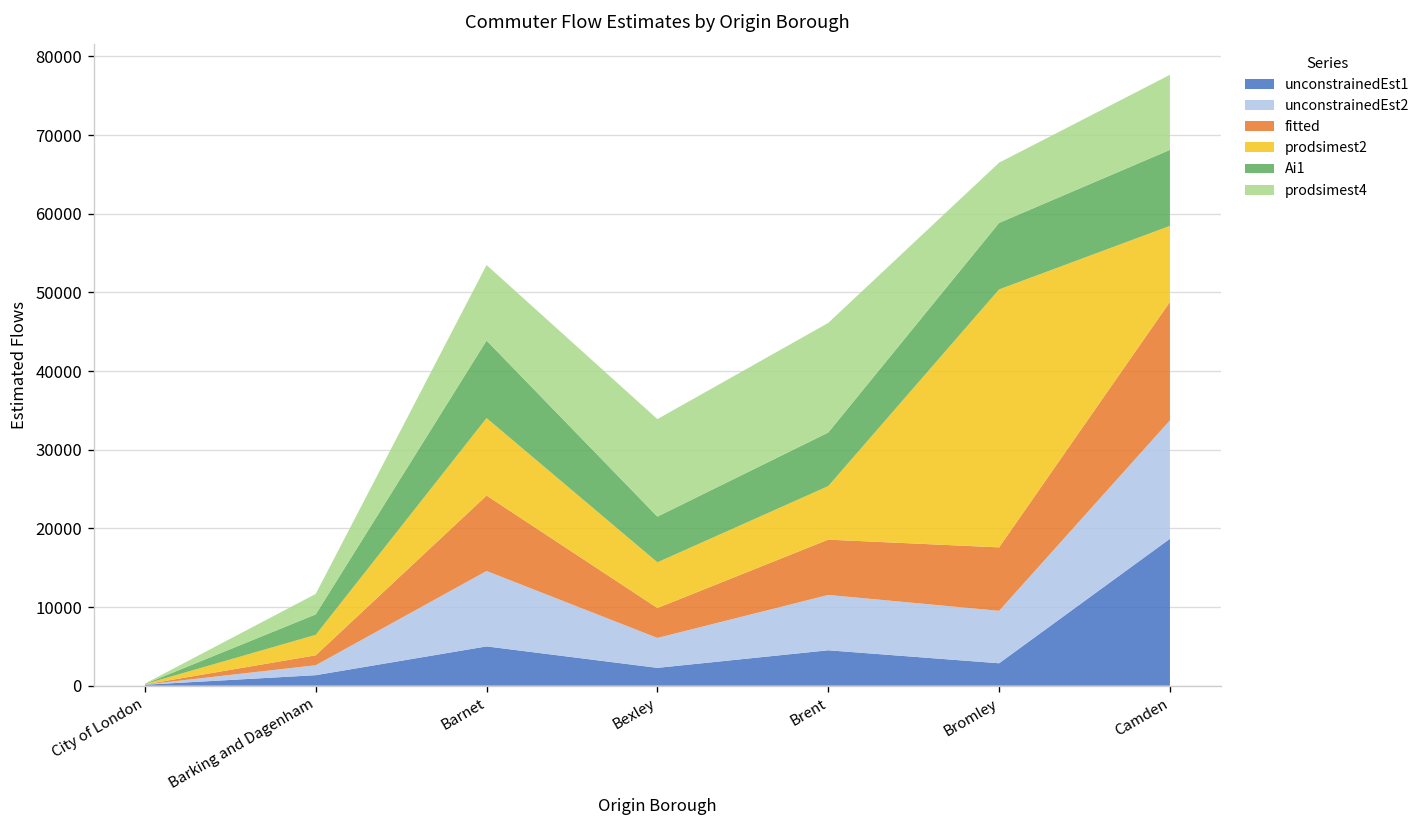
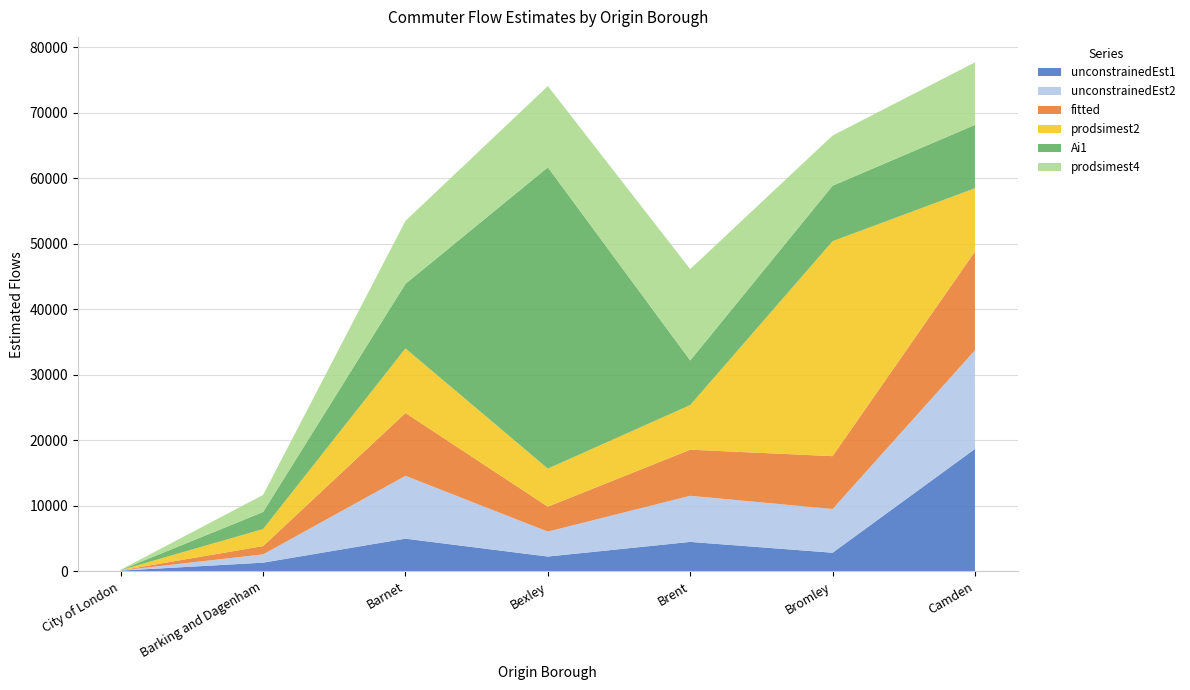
  {
    "unconstrainedEst1": {
      "Barking and Dagenham": 1000,
      "Barnet": 5000,
      "Bexley": 2000,
      "Brent": 5000,
      "Bromley": 3000,
      "Camden": 19000
    },
    "unconstrainedEst2": {
      "Barking and Dagenham": 1000,
      "Barnet": 10000,
      "Bexley": 4000,
      "Brent": 7000,
      "Bromley": 7000,
      "Camden": 15000
    },
    "fitted": {
      "Barking and Dagenham": 1000,
      "Barnet": 10000,
      "Bexley": 4000,
      "Brent": 7000,
      "Bromley": 8000,
      "Camden": 15000
    },
    "prodsimest2": {
      "Barking and Dagenham": 3000,
      "Barnet": 10000,
      "Bexley": 6000,
      "Brent": 7000,
      "Bromley": 33000,
      "Camden": 10000
    },
    "Ai1": {
      "Barking and Dagenham": 3000,
      "Barnet": 10000,
-     "Bexley": 6000,
+     "Bexley": 46000,
      "Brent": 7000,
      "Bromley": 8000,
      "Camden": 10000
    },
    "prodsimest4": {
      "Barking and Dagenham": 3000,
      "Barnet": 10000,
      "Bexley": 12000,
      "Brent": 14000,
      "Bromley": 8000,
      "Camden": 10000
    }
  }
